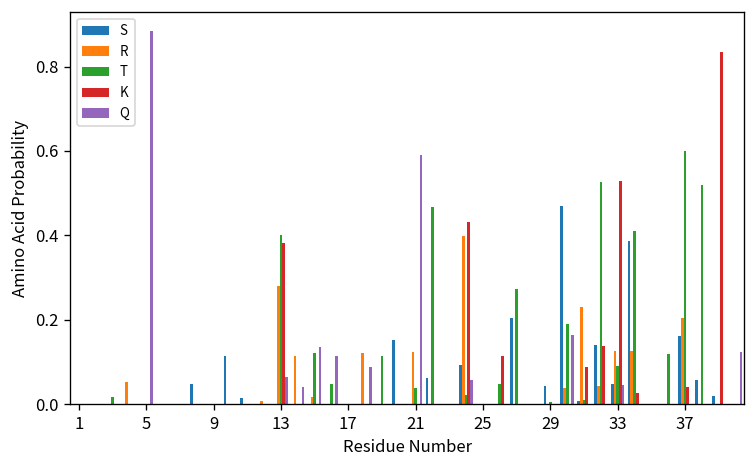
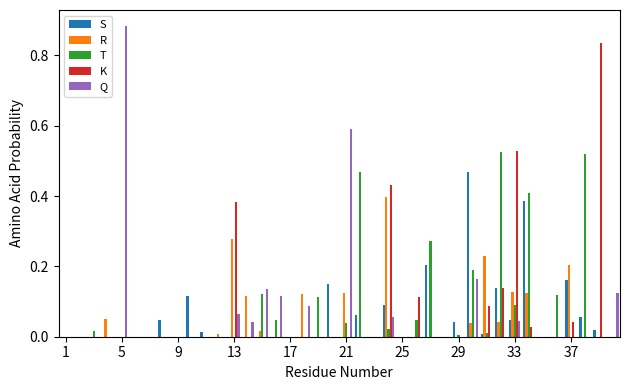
  {
    "T": {
      "1": 0.0,
      "5": 0.0,
      "9": 0.0,
-     "13": 0.4,
+     "13": 0.0,
      "17": 0.0,
      "21": 0.04,
      "25": 0.0,
      "33": 0.09,
-     "37": 0.6
+     "37": 0.0
    }
  }
